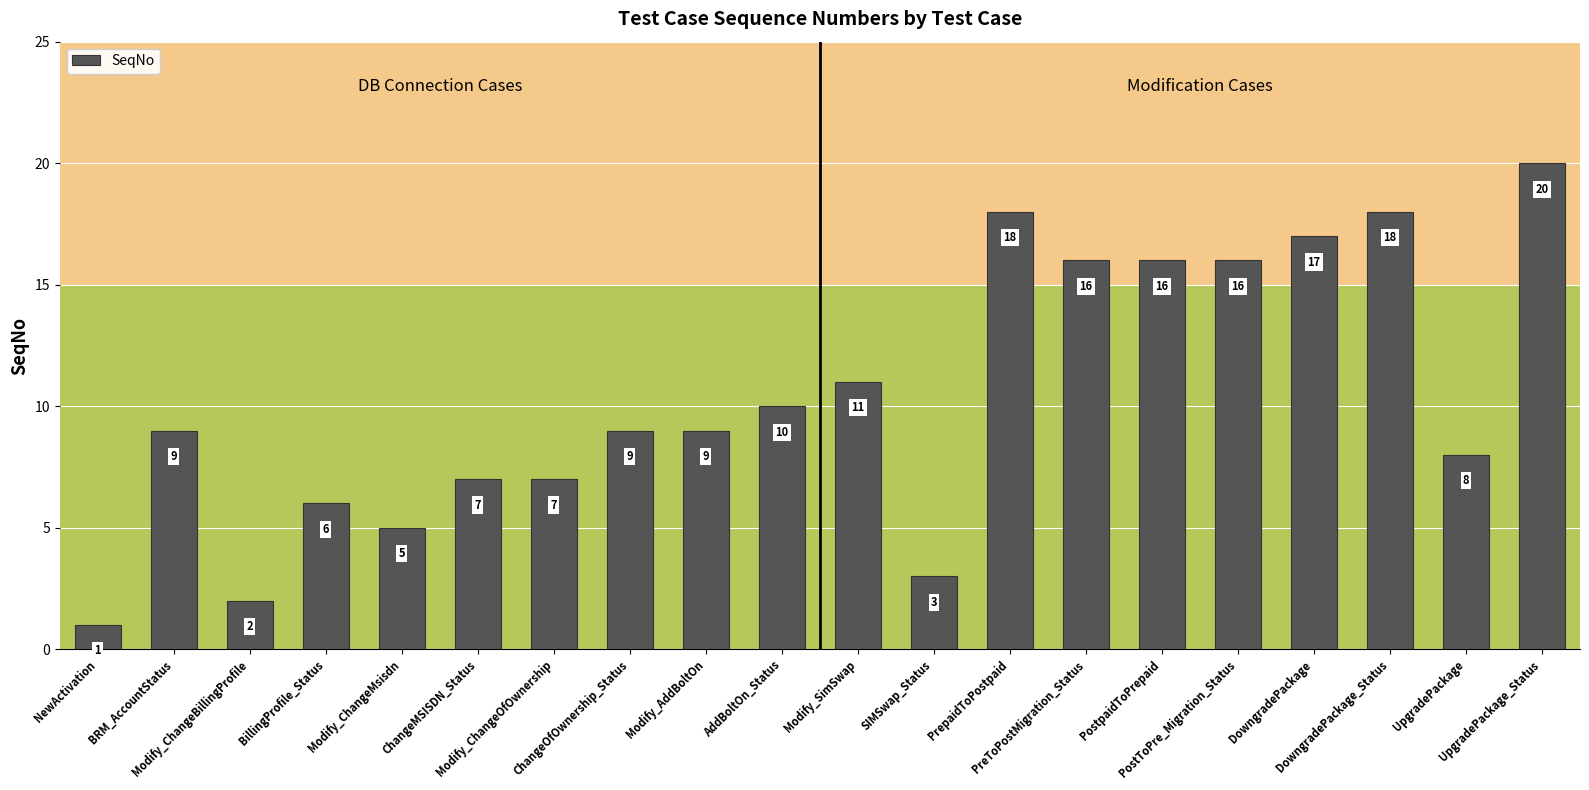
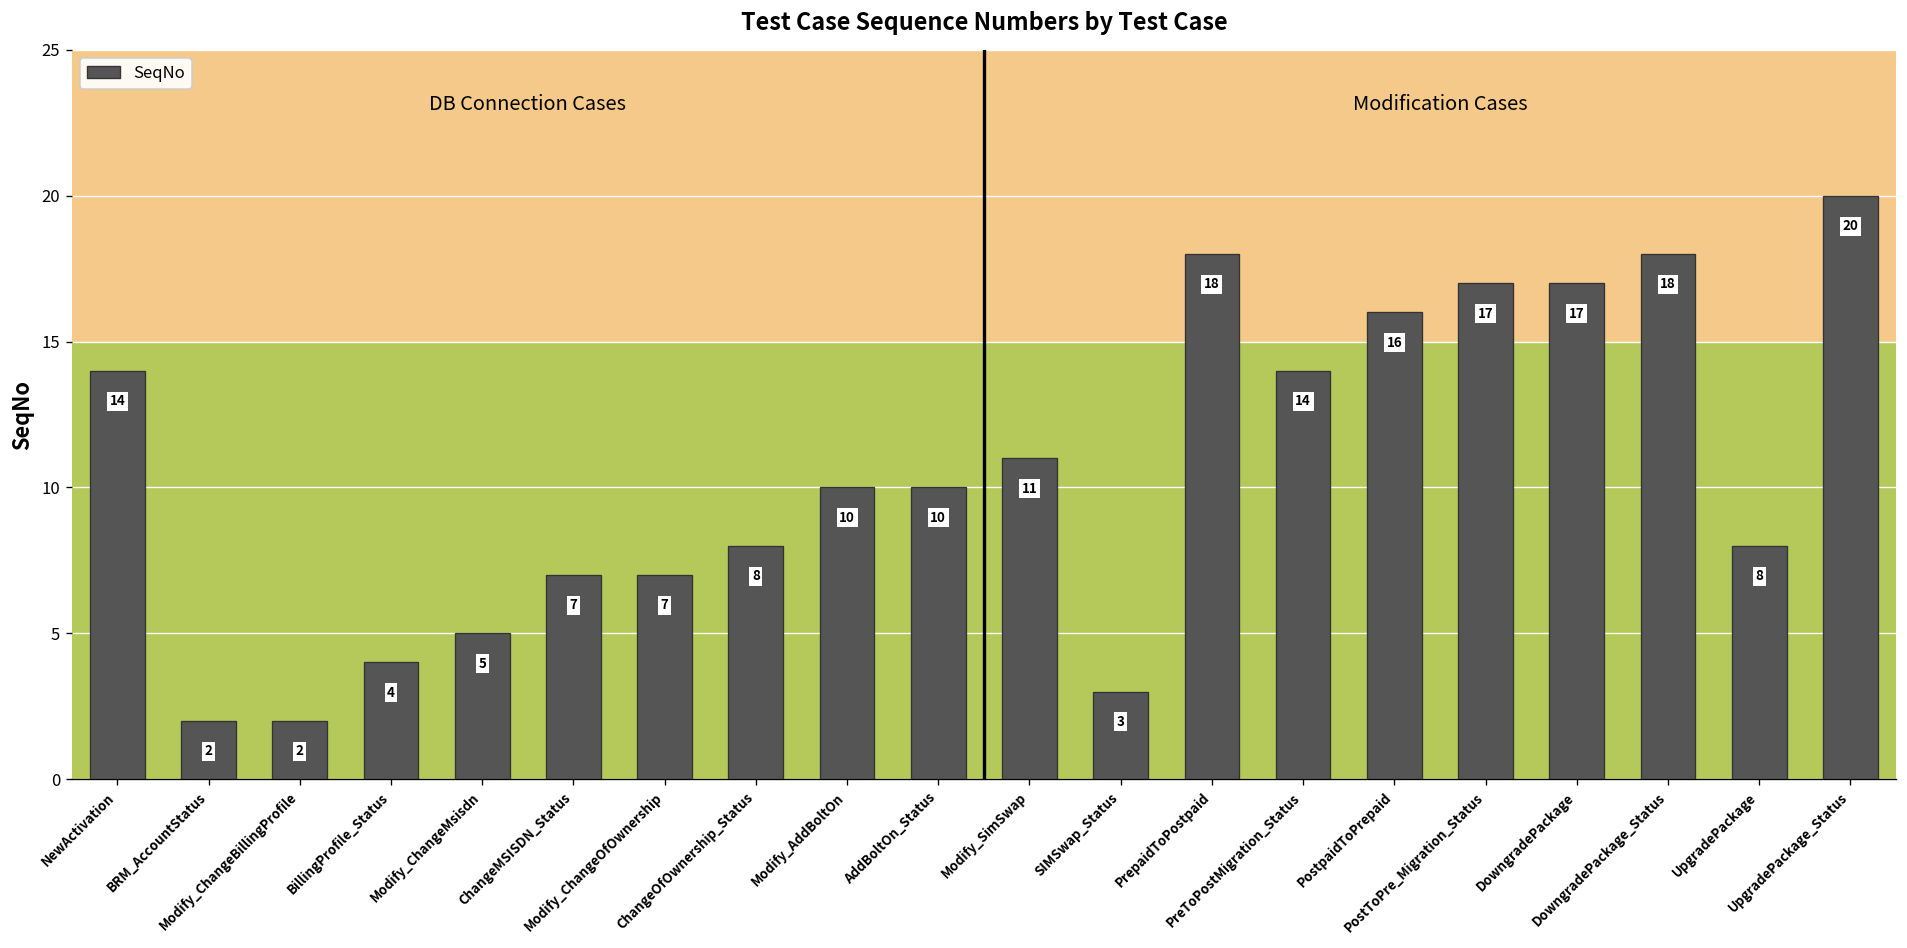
  {
-   "NewActivation": 1,
-   "BRM_AccountStatus": 9,
-   "BillingProfile_Status": 6,
-   "ChangeOfOwnership_Status": 9,
-   "Modify_AddBoltOn": 9,
-   "PreToPostMigration_Status": 16,
-   "PostToPre_Migration_Status": 16
+   "NewActivation": 14,
+   "BRM_AccountStatus": 2,
+   "BillingProfile_Status": 4,
+   "ChangeOfOwnership_Status": 8,
+   "Modify_AddBoltOn": 10,
+   "PreToPostMigration_Status": 14,
+   "PostToPre_Migration_Status": 17
  }
